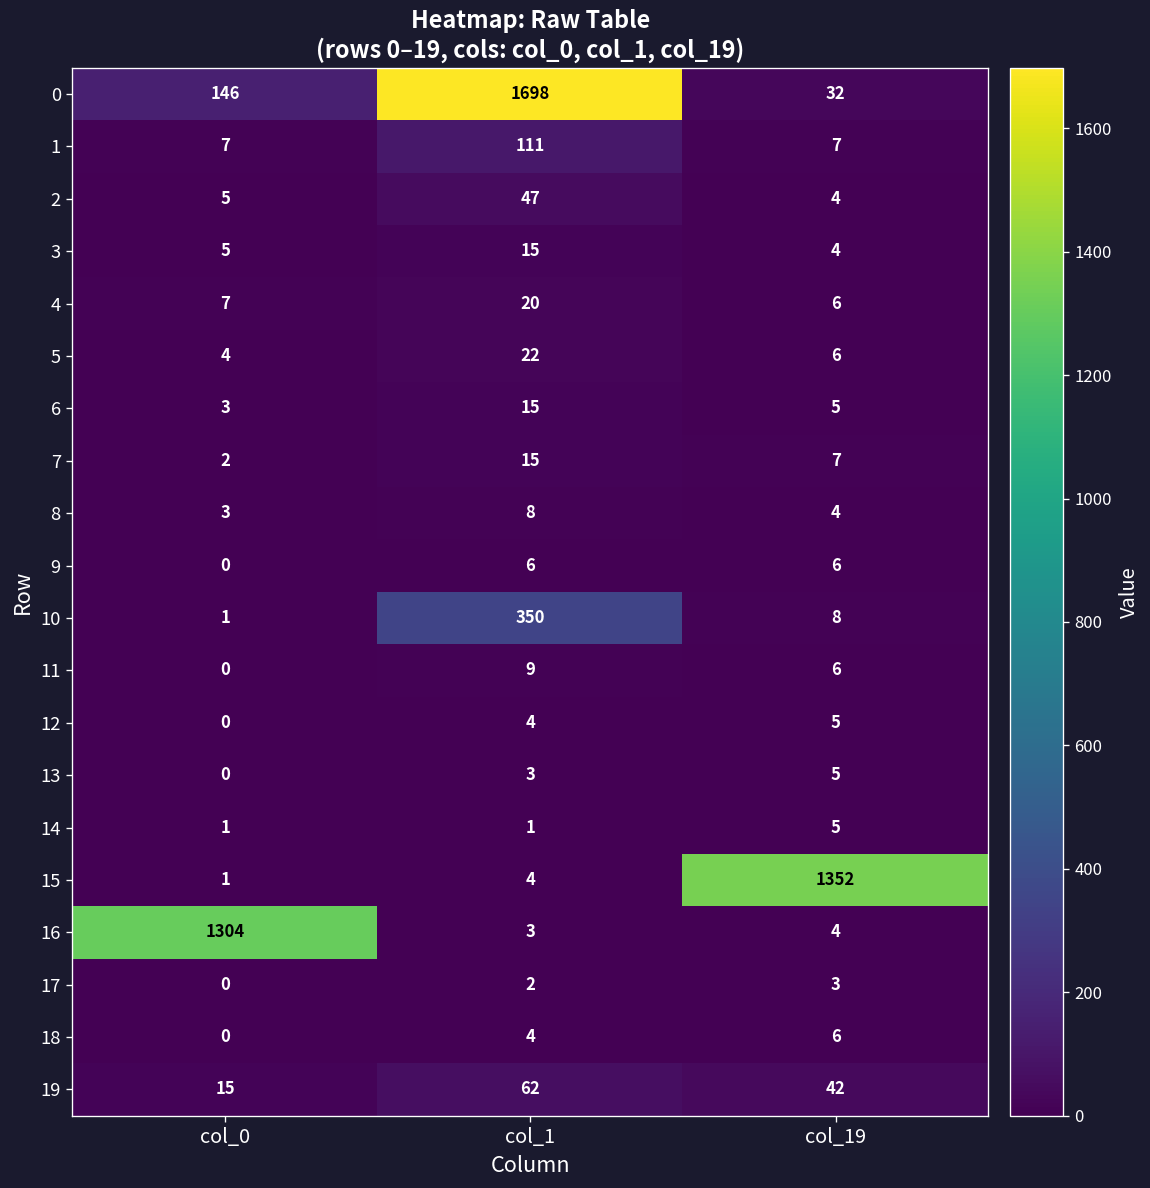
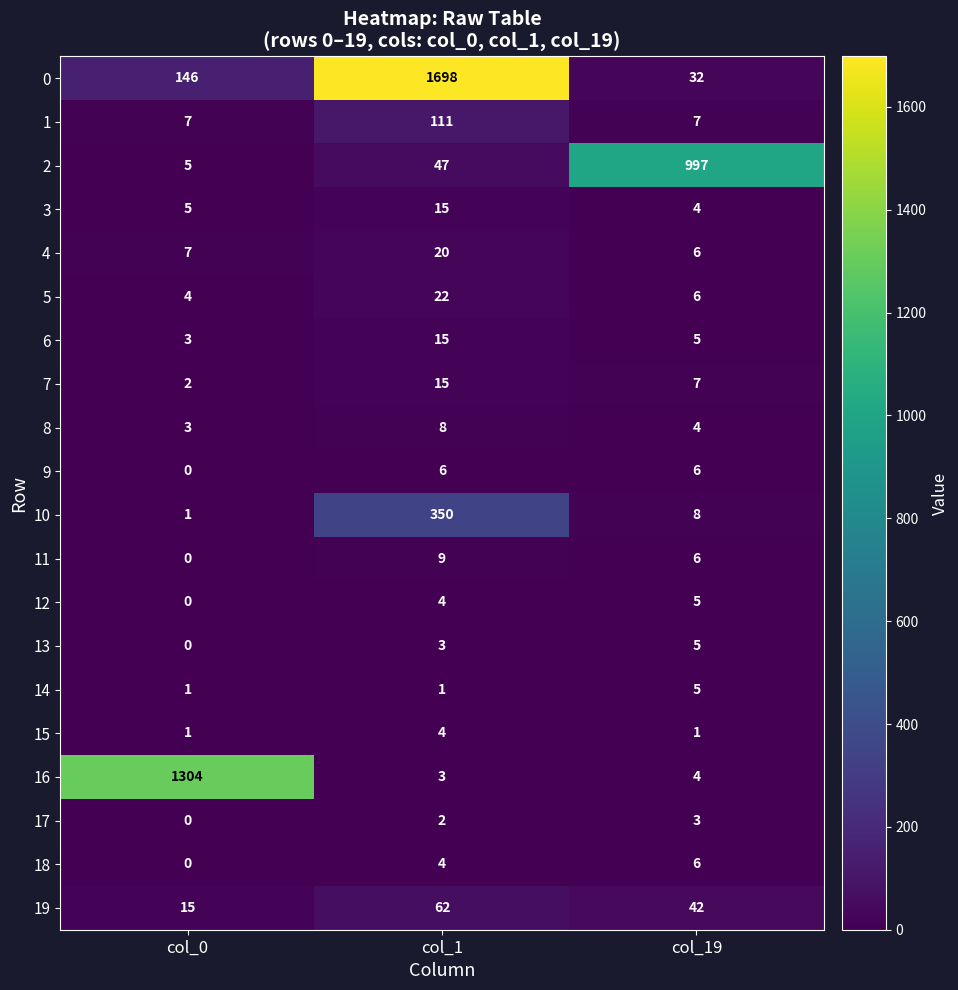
  {
    "0": {
      "col_0": 146,
      "col_1": 1698,
      "col_19": 32
    },
    "1": {
      "col_0": 7,
      "col_1": 111,
      "col_19": 7
    },
    "2": {
      "col_0": 5,
      "col_1": 47,
-     "col_19": 4
+     "col_19": 997
    },
    "3": {
      "col_0": 5,
      "col_1": 15,
      "col_19": 4
    },
    "4": {
      "col_0": 7,
      "col_1": 20,
      "col_19": 6
    },
    "5": {
      "col_0": 4,
      "col_1": 22,
      "col_19": 6
    },
    "6": {
      "col_0": 3,
      "col_1": 15,
      "col_19": 5
    },
    "7": {
      "col_0": 2,
      "col_1": 15,
      "col_19": 7
    },
    "8": {
      "col_0": 3,
      "col_1": 8,
      "col_19": 4
    },
    "9": {
      "col_0": 0,
      "col_1": 6,
      "col_19": 6
    },
    "10": {
      "col_0": 1,
      "col_1": 350,
      "col_19": 8
    },
    "11": {
      "col_0": 0,
      "col_1": 9,
      "col_19": 6
    },
    "12": {
      "col_0": 0,
      "col_1": 4,
      "col_19": 5
    },
    "13": {
      "col_0": 0,
      "col_1": 3,
      "col_19": 5
    },
    "14": {
      "col_0": 1,
      "col_1": 1,
      "col_19": 5
    },
    "15": {
      "col_0": 1,
      "col_1": 4,
-     "col_19": 1352
+     "col_19": 1
    },
    "16": {
      "col_0": 1304,
      "col_1": 3,
      "col_19": 4
    },
    "17": {
      "col_0": 0,
      "col_1": 2,
      "col_19": 3
    },
    "18": {
      "col_0": 0,
      "col_1": 4,
      "col_19": 6
    },
    "19": {
      "col_0": 15,
      "col_1": 62,
      "col_19": 42
    }
  }
